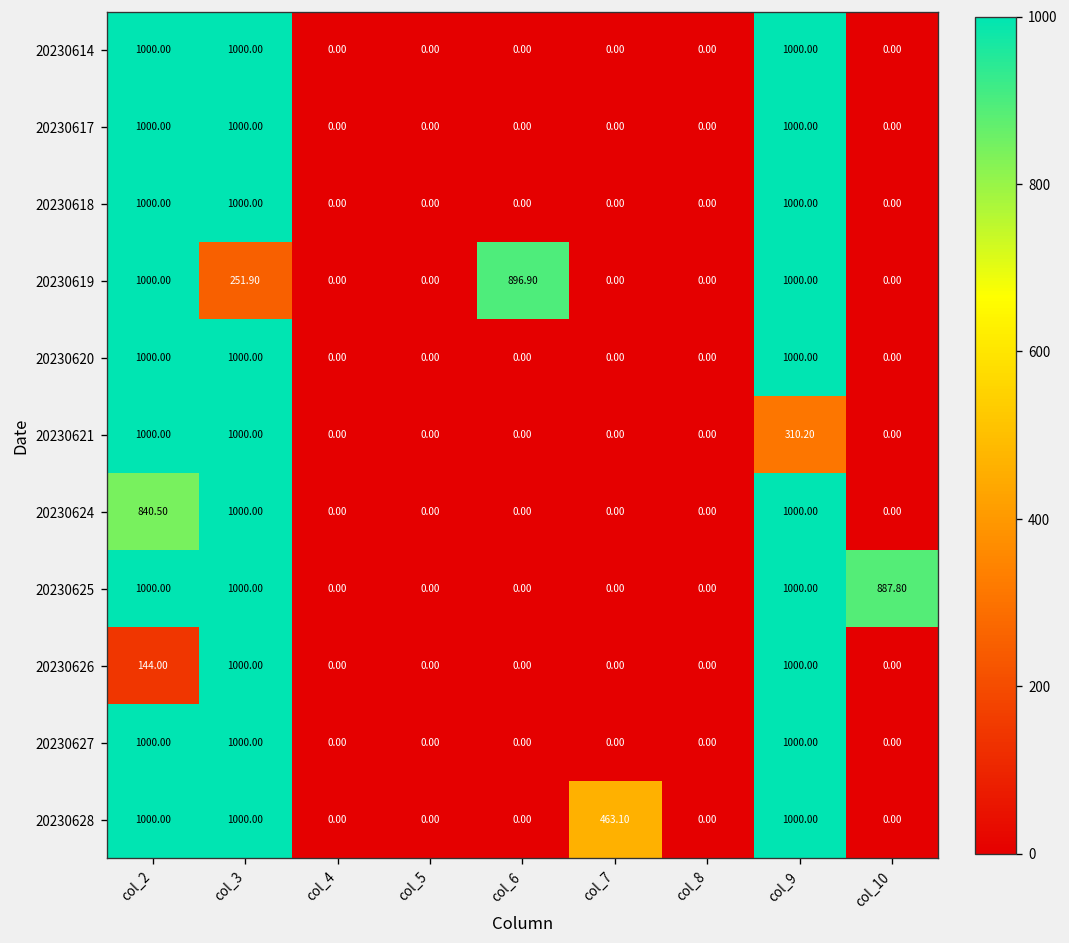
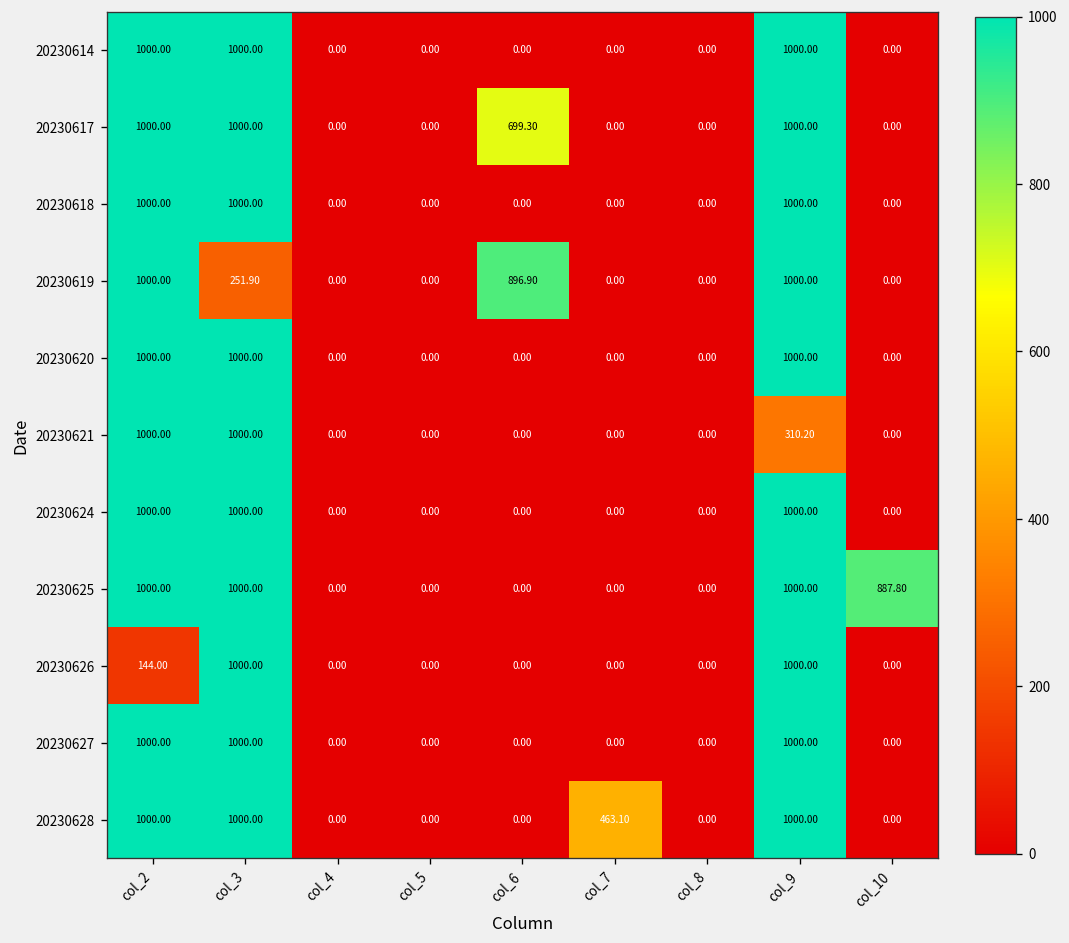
  {
    "20230614": {
      "col_2": 1000.00,
      "col_3": 1000.00,
      "col_4": 0.00,
      "col_5": 0.00,
      "col_6": 0.00,
      "col_7": 0.00,
      "col_8": 0.00,
      "col_9": 1000.00,
      "col_10": 0.00
    },
    "20230617": {
      "col_2": 1000.00,
      "col_3": 1000.00,
      "col_4": 0.00,
      "col_5": 0.00,
-     "col_6": 0.00,
+     "col_6": 699.30,
      "col_7": 0.00,
      "col_8": 0.00,
      "col_9": 1000.00,
      "col_10": 0.00
    },
    "20230618": {
      "col_2": 1000.00,
      "col_3": 1000.00,
      "col_4": 0.00,
      "col_5": 0.00,
      "col_6": 0.00,
      "col_7": 0.00,
      "col_8": 0.00,
      "col_9": 1000.00,
      "col_10": 0.00
    },
    "20230619": {
      "col_2": 1000.00,
      "col_3": 251.90,
      "col_4": 0.00,
      "col_5": 0.00,
      "col_6": 896.90,
      "col_7": 0.00,
      "col_8": 0.00,
      "col_9": 1000.00,
      "col_10": 0.00
    },
    "20230620": {
      "col_2": 1000.00,
      "col_3": 1000.00,
      "col_4": 0.00,
      "col_5": 0.00,
      "col_6": 0.00,
      "col_7": 0.00,
      "col_8": 0.00,
      "col_9": 1000.00,
      "col_10": 0.00
    },
    "20230621": {
      "col_2": 1000.00,
      "col_3": 1000.00,
      "col_4": 0.00,
      "col_5": 0.00,
      "col_6": 0.00,
      "col_7": 0.00,
      "col_8": 0.00,
      "col_9": 310.20,
      "col_10": 0.00
    },
    "20230624": {
-     "col_2": 840.50,
+     "col_2": 1000.00,
      "col_3": 1000.00,
      "col_4": 0.00,
      "col_5": 0.00,
      "col_6": 0.00,
      "col_7": 0.00,
      "col_8": 0.00,
      "col_9": 1000.00,
      "col_10": 0.00
    },
    "20230625": {
      "col_2": 1000.00,
      "col_3": 1000.00,
      "col_4": 0.00,
      "col_5": 0.00,
      "col_6": 0.00,
      "col_7": 0.00,
      "col_8": 0.00,
      "col_9": 1000.00,
      "col_10": 887.80
    },
    "20230626": {
      "col_2": 144.00,
      "col_3": 1000.00,
      "col_4": 0.00,
      "col_5": 0.00,
      "col_6": 0.00,
      "col_7": 0.00,
      "col_8": 0.00,
      "col_9": 1000.00,
      "col_10": 0.00
    },
    "20230627": {
      "col_2": 1000.00,
      "col_3": 1000.00,
      "col_4": 0.00,
      "col_5": 0.00,
      "col_6": 0.00,
      "col_7": 0.00,
      "col_8": 0.00,
      "col_9": 1000.00,
      "col_10": 0.00
    },
    "20230628": {
      "col_2": 1000.00,
      "col_3": 1000.00,
      "col_4": 0.00,
      "col_5": 0.00,
      "col_6": 0.00,
      "col_7": 463.10,
      "col_8": 0.00,
      "col_9": 1000.00,
      "col_10": 0.00
    }
  }
